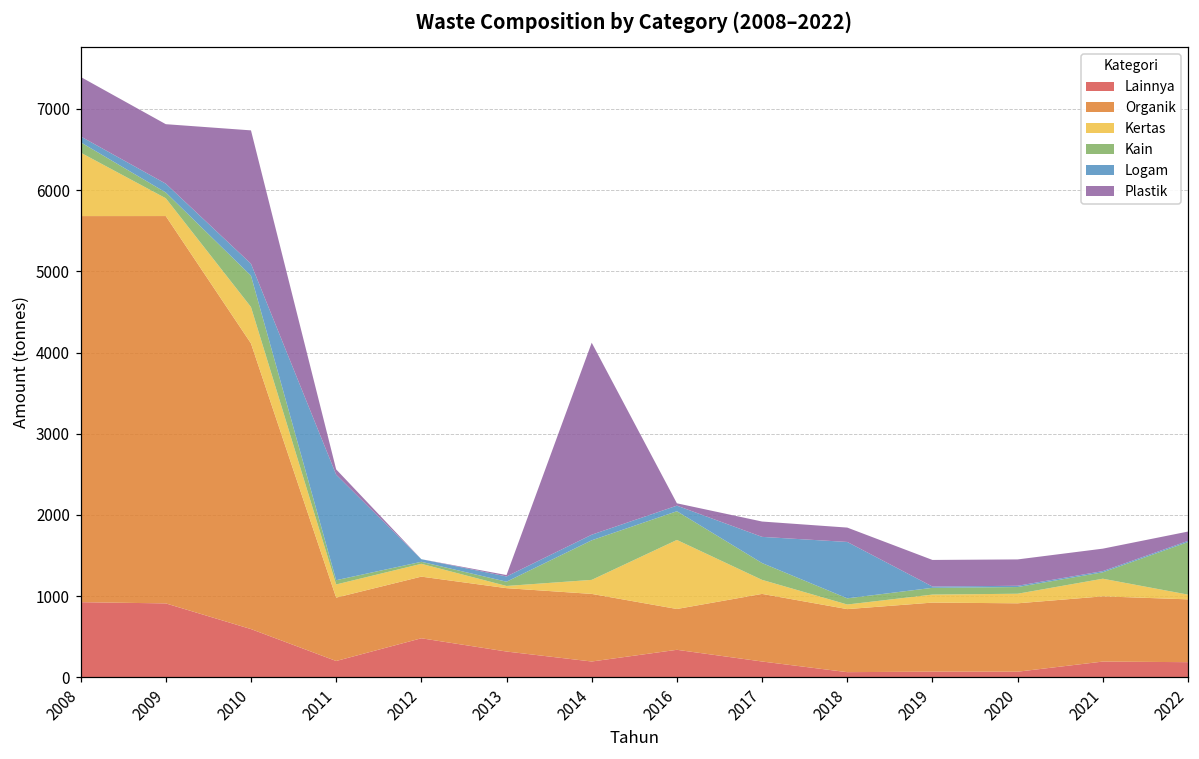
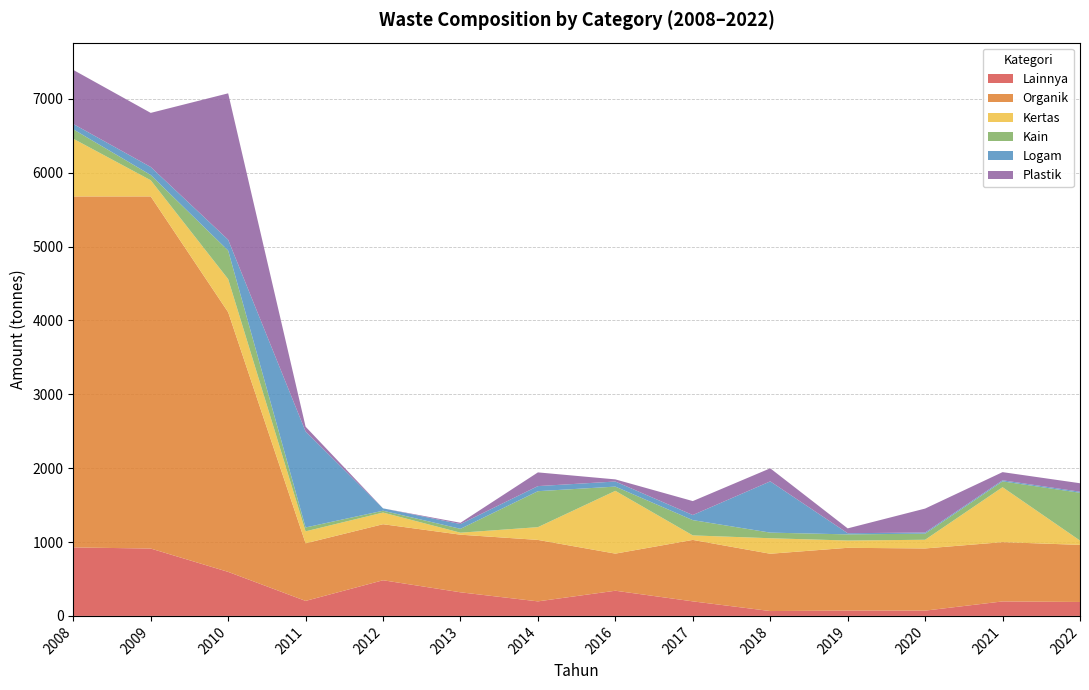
  {
    "Kertas": {
      "2008": 800,
      "2009": 200,
      "2010": 400,
      "2011": 200,
      "2014": 200,
      "2016": 800,
-     "2017": 200,
-     "2018": 100,
+     "2017": 100,
+     "2018": 200,
      "2019": 100,
      "2020": 100,
-     "2021": 200,
+     "2021": 700,
      "2022": 100
    },
    "Kain": {
      "2008": 100,
      "2009": 100,
      "2010": 400,
      "2011": 100,
      "2013": 100,
      "2014": 500,
-     "2016": 400,
+     "2016": 100,
      "2017": 200,
      "2018": 100
    },
    "Logam": {
      "2008": 100,
      "2009": 100,
      "2010": 100,
      "2011": 1300,
      "2014": 100,
-     "2017": 300,
+     "2017": 100,
      "2018": 700
    },
    "Plastik": {
      "2008": 700,
      "2009": 700,
-     "2010": 1600,
+     "2010": 2000,
      "2011": 100,
-     "2014": 2400,
+     "2014": 200,
      "2017": 200,
      "2018": 200,
-     "2019": 300,
+     "2019": 100,
      "2020": 300,
-     "2021": 300,
+     "2021": 100,
      "2022": 100
    }
  }
